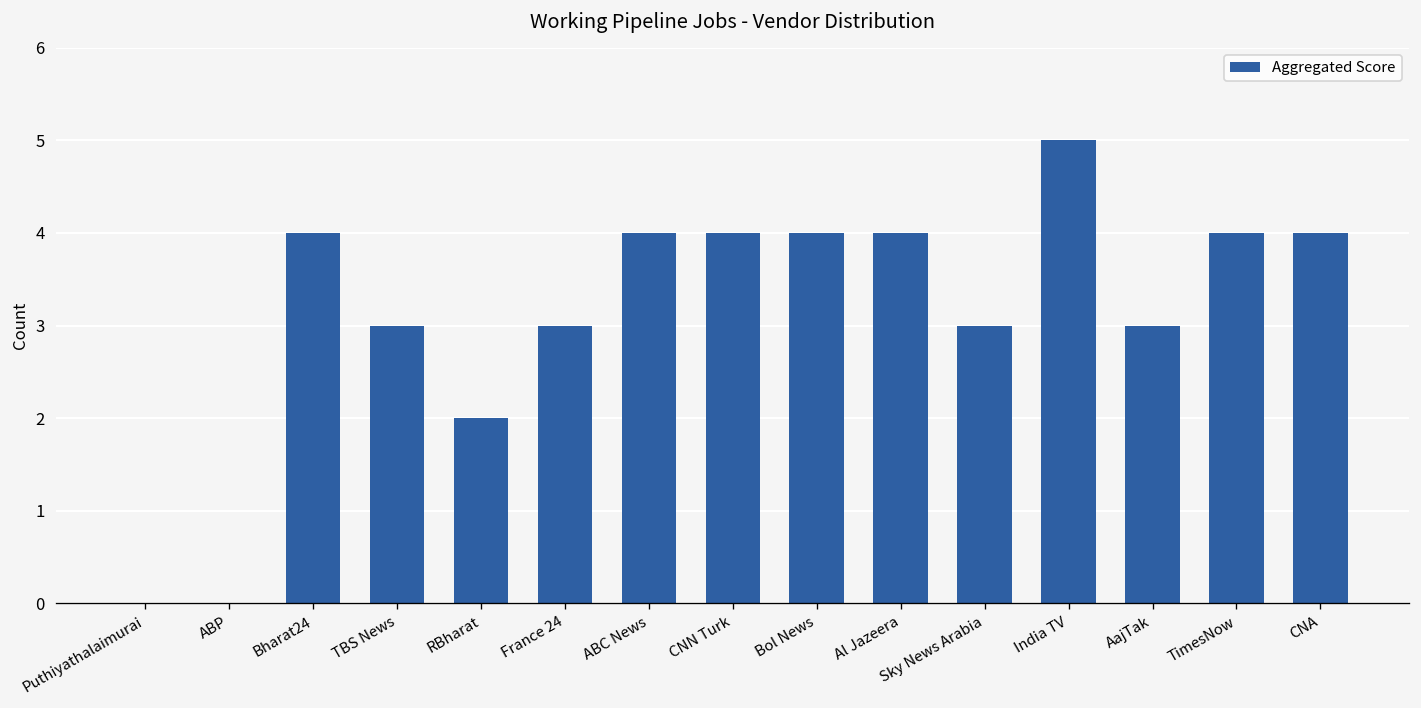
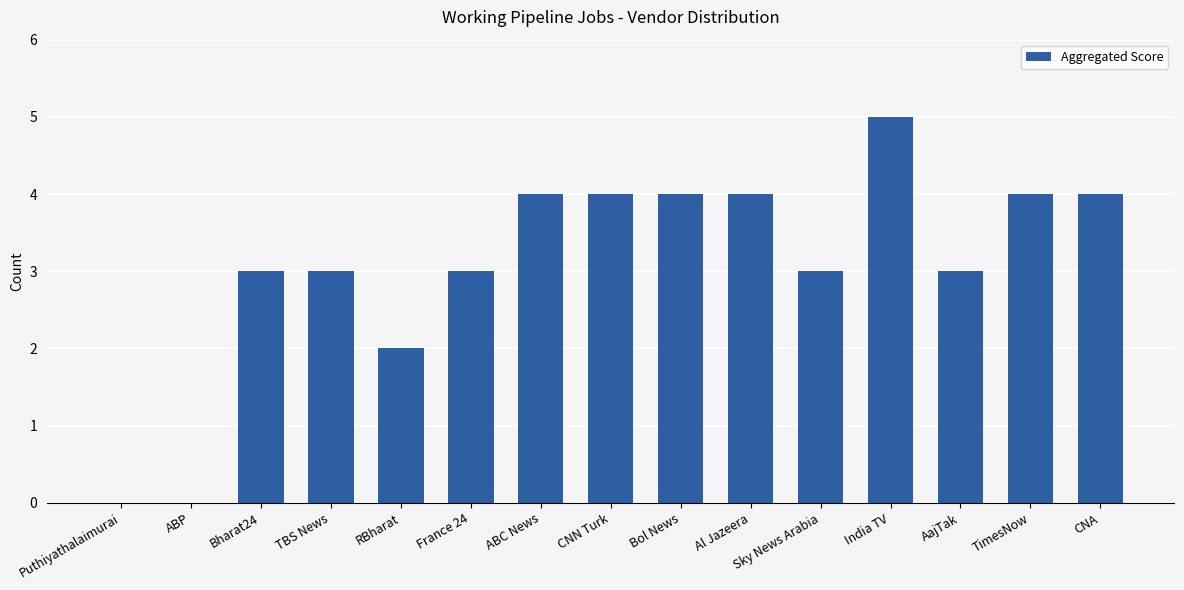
  {
    "Puthiyathalaimurai": 0,
    "ABP": 0,
-   "Bharat24": 4,
+   "Bharat24": 3,
    "TBS News": 3,
    "RBharat": 2,
    "France 24": 3,
    "ABC News": 4,
    "CNN Turk": 4,
    "Bol News": 4,
    "Al Jazeera": 4,
    "Sky News Arabia": 3,
    "India TV": 5,
    "AajTak": 3,
    "TimesNow": 4,
    "CNA": 4
  }
